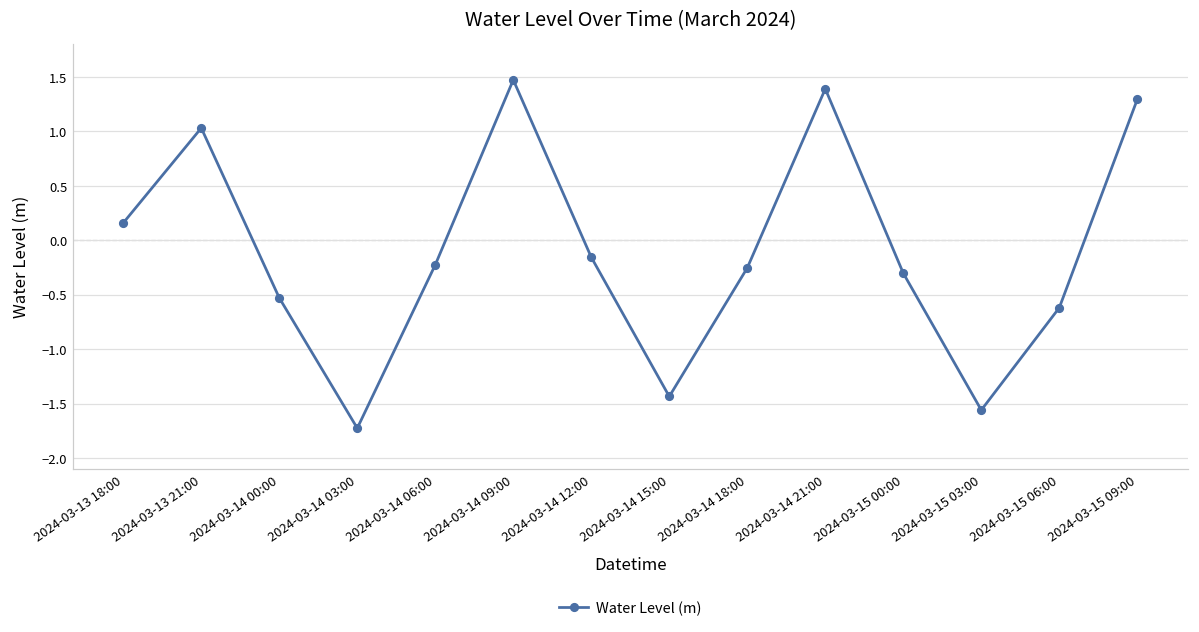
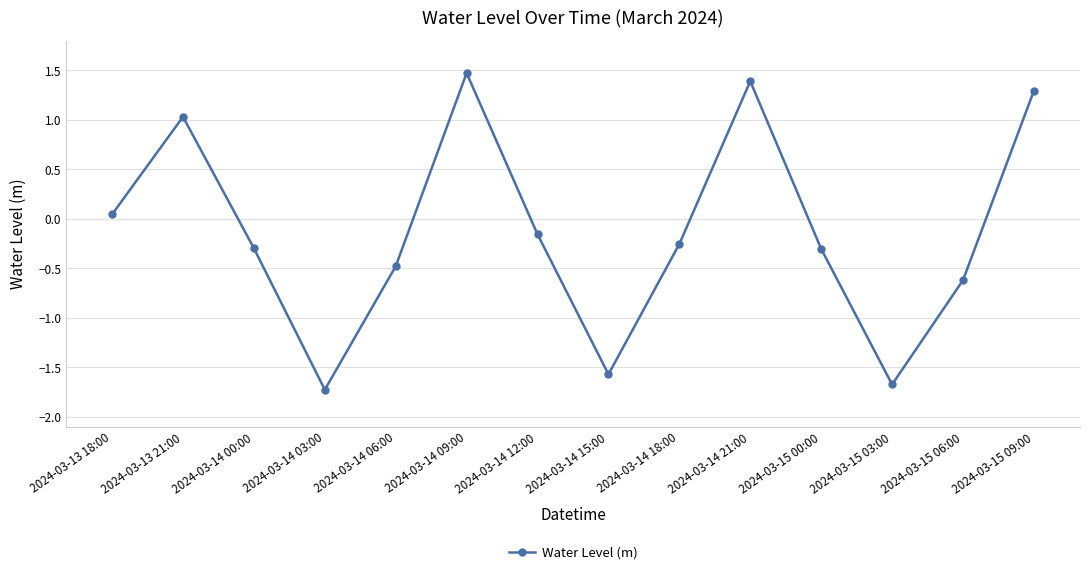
  {
-   "2024-03-13 18:00": 0.2,
+   "2024-03-13 18:00": 0.0,
    "2024-03-13 21:00": 1.0,
-   "2024-03-14 00:00": -0.5,
+   "2024-03-14 00:00": -0.3,
    "2024-03-14 03:00": -1.7,
-   "2024-03-14 06:00": -0.2,
+   "2024-03-14 06:00": -0.5,
    "2024-03-14 09:00": 1.5,
    "2024-03-14 12:00": -0.2,
-   "2024-03-14 15:00": -1.4,
+   "2024-03-14 15:00": -1.6,
    "2024-03-14 18:00": -0.3,
    "2024-03-14 21:00": 1.4,
    "2024-03-15 00:00": -0.3,
-   "2024-03-15 03:00": -1.6,
+   "2024-03-15 03:00": -1.7,
    "2024-03-15 06:00": -0.6,
    "2024-03-15 09:00": 1.3
  }
